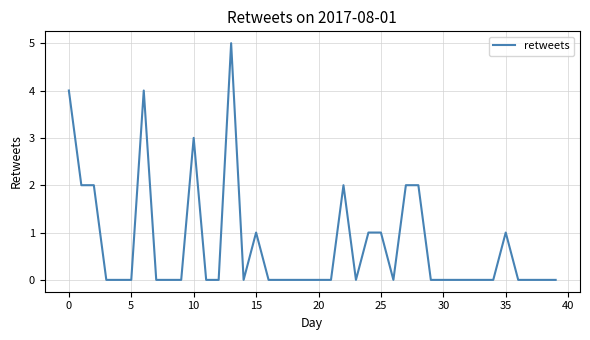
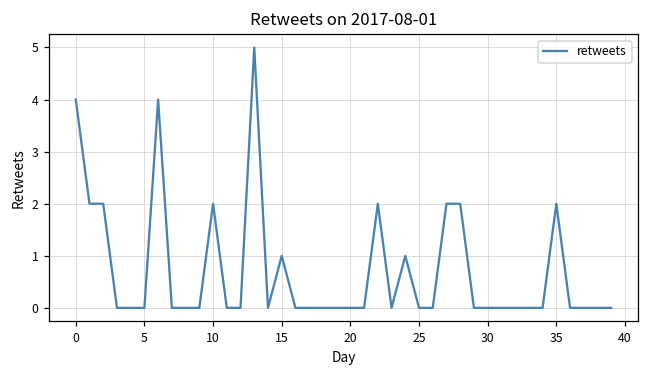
  {
    "0": 4,
    "5": 0,
-   "10": 3,
+   "10": 2,
    "15": 1,
    "20": 0,
-   "25": 1,
+   "25": 0,
    "30": 0,
-   "35": 1
+   "35": 2
  }
